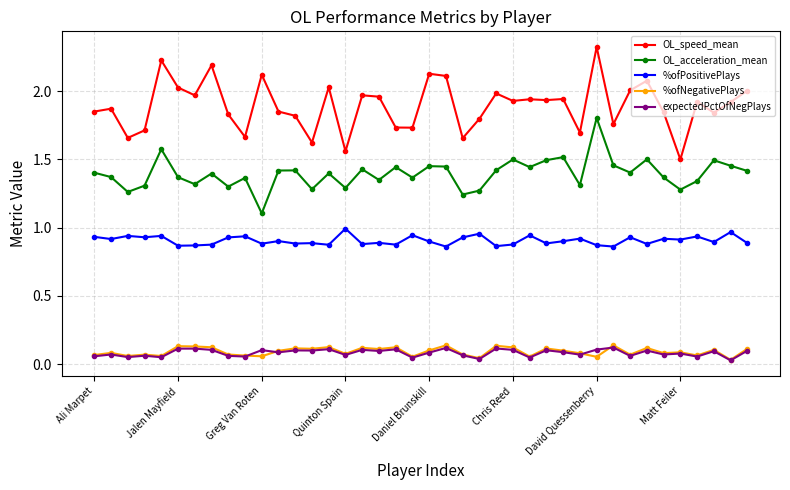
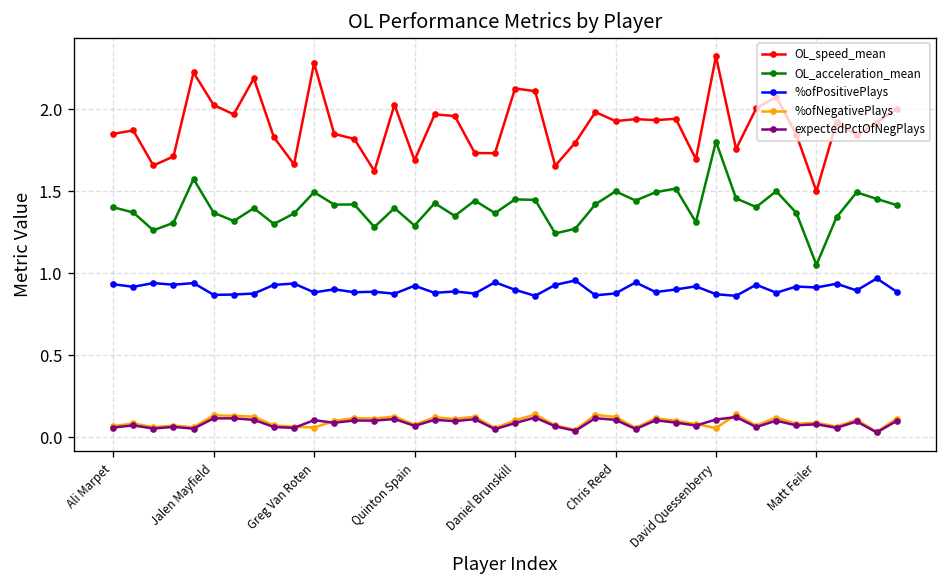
  {
    "OL_speed_mean": {
      "Ali Marpet": 1.85,
      "Jalen Mayfield": 2.03,
-     "Greg Van Roten": 2.12,
-     "Quinton Spain": 1.56,
+     "Greg Van Roten": 2.28,
+     "Quinton Spain": 1.69,
      "Daniel Brunskill": 2.13,
      "Chris Reed": 1.93,
      "David Quessenberry": 2.32,
      "Matt Feiler": 1.50
    },
    "OL_acceleration_mean": {
      "Ali Marpet": 1.40,
      "Jalen Mayfield": 1.37,
-     "Greg Van Roten": 1.11,
+     "Greg Van Roten": 1.50,
      "Quinton Spain": 1.29,
      "Daniel Brunskill": 1.45,
      "Chris Reed": 1.50,
      "David Quessenberry": 1.80,
-     "Matt Feiler": 1.28
+     "Matt Feiler": 1.05
    },
    "%ofPositivePlays": {
      "Ali Marpet": 0.93,
      "Jalen Mayfield": 0.87,
      "Greg Van Roten": 0.88,
-     "Quinton Spain": 0.99,
+     "Quinton Spain": 0.92,
      "Daniel Brunskill": 0.90,
      "Chris Reed": 0.88,
      "David Quessenberry": 0.87,
      "Matt Feiler": 0.91
    },
    "%ofNegativePlays": {
      "Greg Van Roten": 0.06,
      "David Quessenberry": 0.05
    },
    "expectedPctOfNegPlays": {
      "Greg Van Roten": 0.10,
      "David Quessenberry": 0.11
    }
  }
